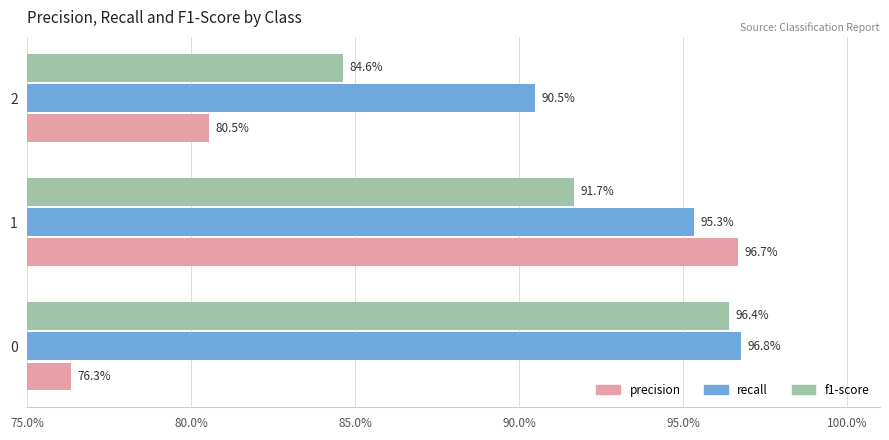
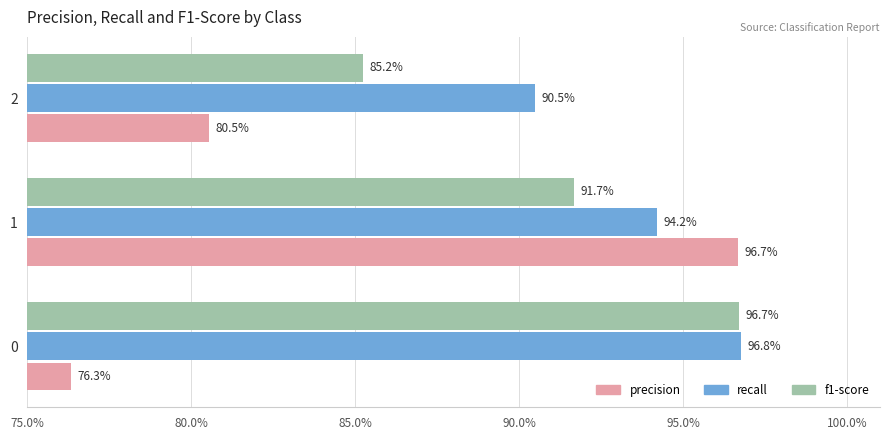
  {
    "precision": {
      "2": "80.5%",
      "1": "96.7%",
      "0": "76.3%"
    },
    "recall": {
      "2": "90.5%",
-     "1": "95.3%",
+     "1": "94.2%",
      "0": "96.8%"
    },
    "f1-score": {
-     "2": "84.6%",
+     "2": "85.2%",
      "1": "91.7%",
-     "0": "96.4%"
+     "0": "96.7%"
    }
  }
